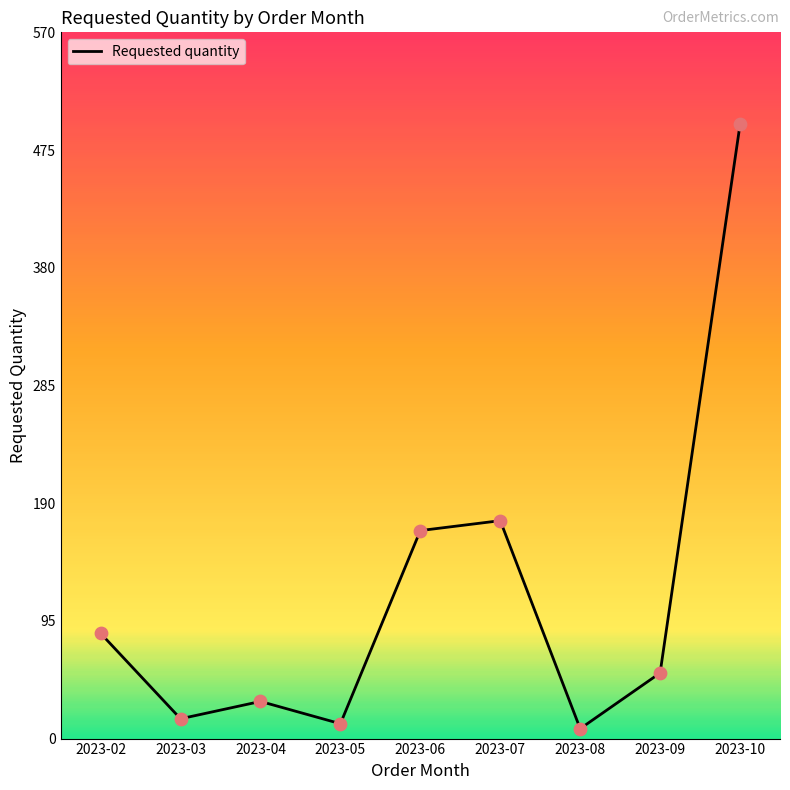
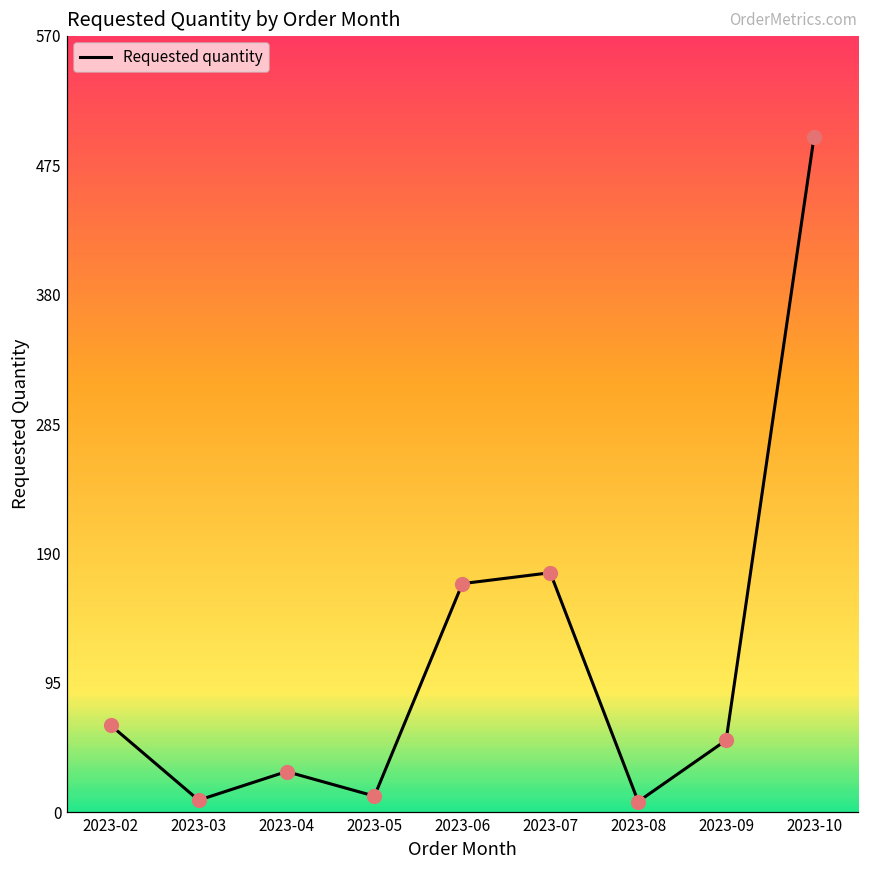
  {
-   "2023-02": 85,
-   "2023-03": 16,
+   "2023-02": 64,
+   "2023-03": 9,
    "2023-04": 30,
    "2023-05": 12,
    "2023-06": 168,
    "2023-07": 176,
    "2023-08": 8,
    "2023-09": 53,
    "2023-10": 496
  }
